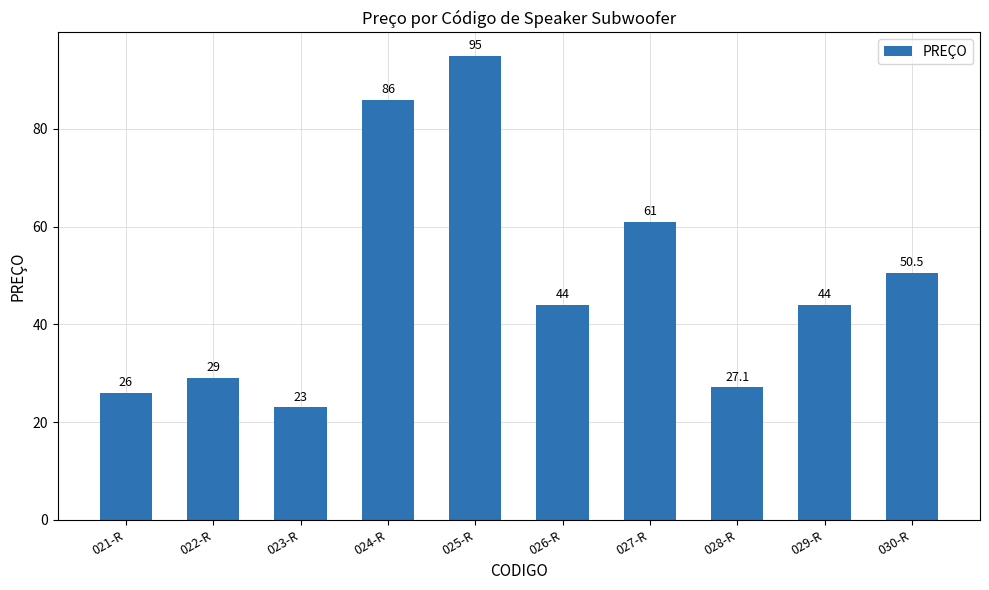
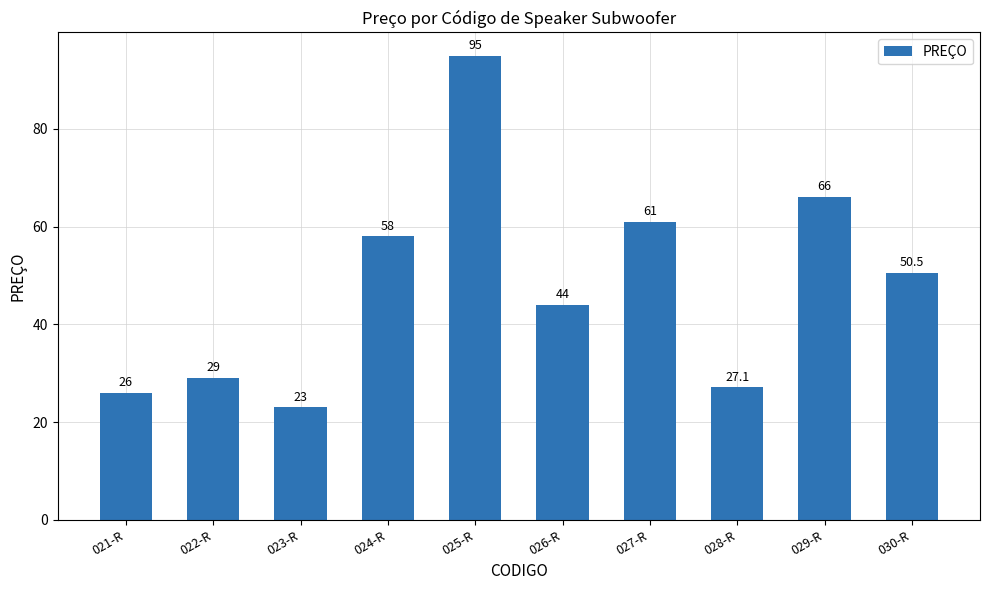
  {
    "021-R": 26,
    "022-R": 29,
    "023-R": 23,
-   "024-R": 86,
+   "024-R": 58,
    "025-R": 95,
    "026-R": 44,
    "027-R": 61,
    "028-R": 27.1,
-   "029-R": 44,
+   "029-R": 66,
    "030-R": 50.5
  }
